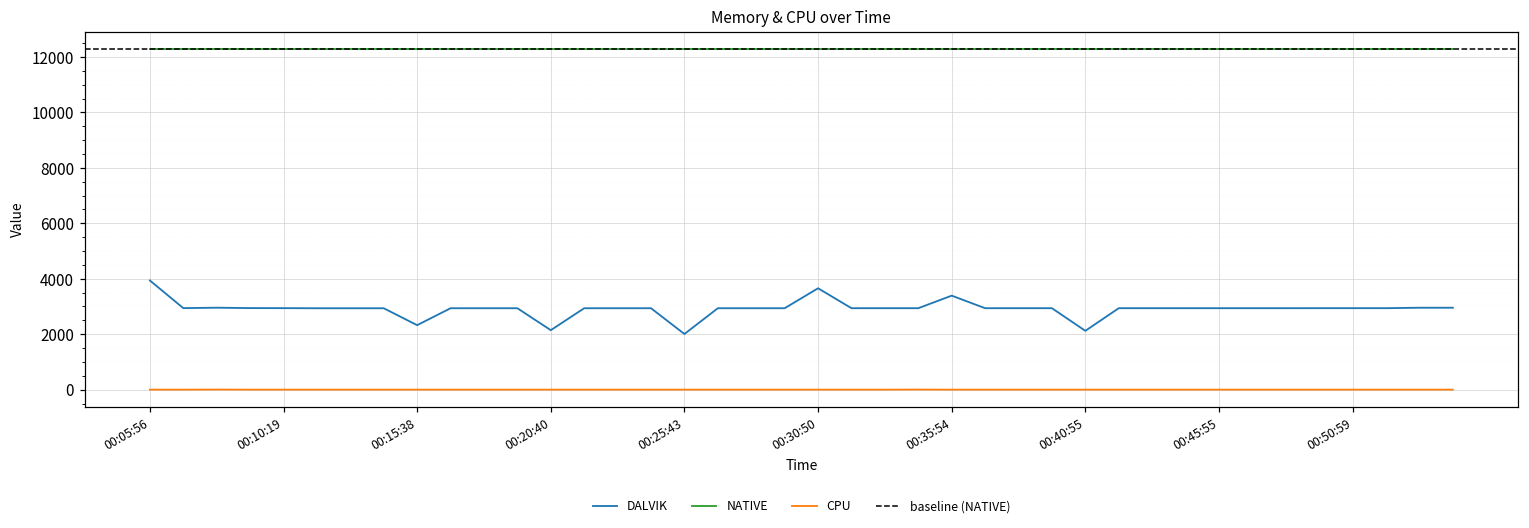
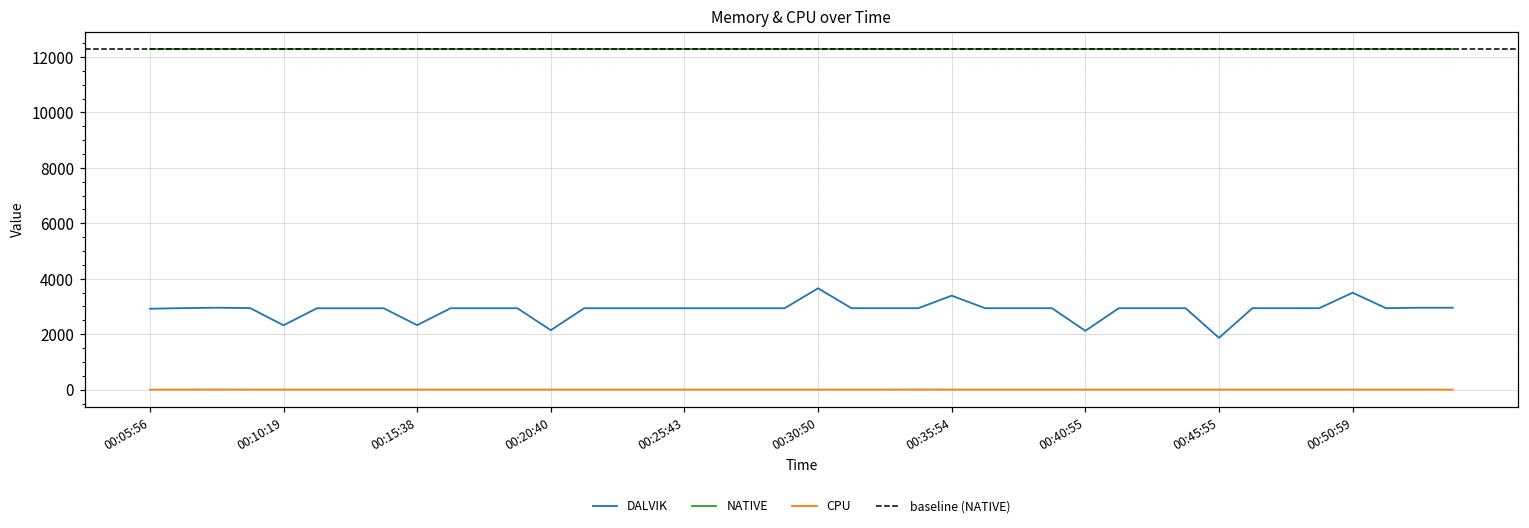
  {
    "DALVIK": {
-     "00:05:56": 3900,
-     "00:10:19": 2900,
+     "00:05:56": 2900,
+     "00:10:19": 2300,
      "00:15:38": 2300,
      "00:20:40": 2100,
-     "00:25:43": 2000,
+     "00:25:43": 2900,
      "00:30:50": 3700,
      "00:35:54": 3400,
      "00:40:55": 2100,
-     "00:45:55": 2900,
-     "00:50:59": 2900
+     "00:45:55": 1900,
+     "00:50:59": 3500
    },
    "NATIVE": {
      "00:05:56": 12300,
      "00:10:19": 12300,
      "00:15:38": 12300,
      "00:20:40": 12300,
      "00:25:43": 12300,
      "00:30:50": 12300,
      "00:35:54": 12300,
      "00:40:55": 12300,
      "00:45:55": 12300,
      "00:50:59": 12300
    },
    "CPU": {
      "00:05:56": 0,
      "00:10:19": 0,
      "00:15:38": 0,
      "00:20:40": 0,
      "00:25:43": 0,
      "00:30:50": 0,
      "00:35:54": 0,
      "00:40:55": 0,
      "00:45:55": 0,
      "00:50:59": 0
    }
  }
